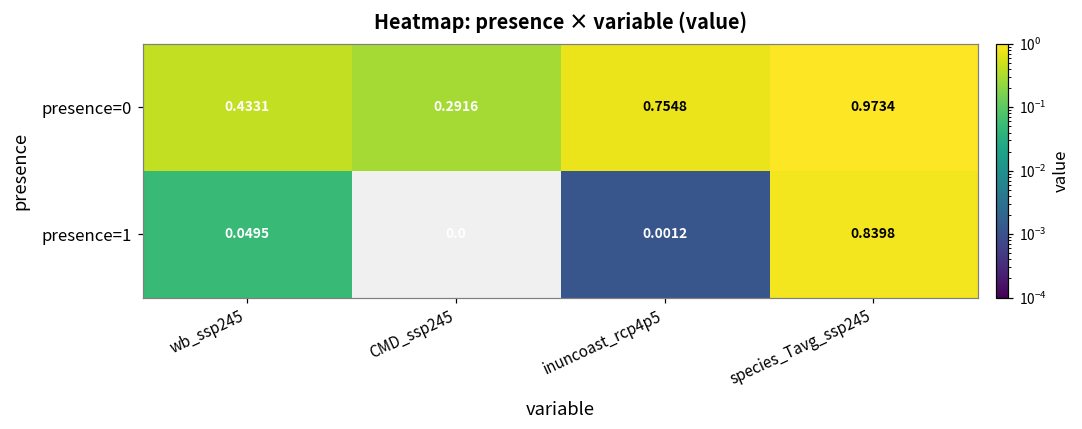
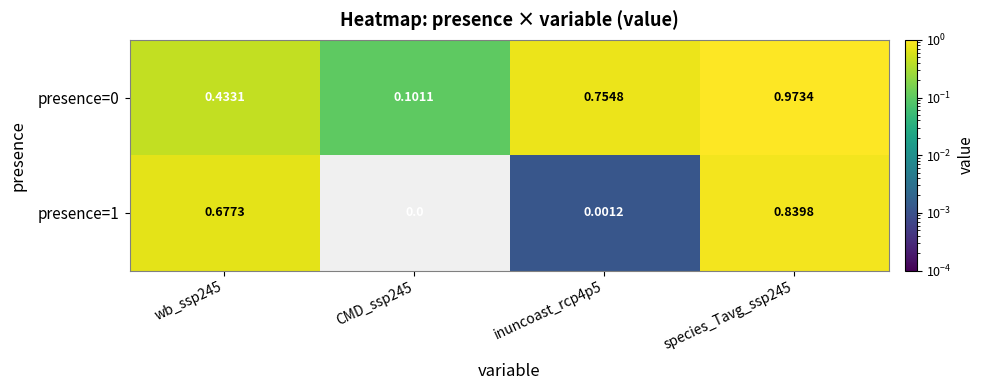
  {
    "presence=0": {
      "wb_ssp245": 0.4331,
-     "CMD_ssp245": 0.2916,
+     "CMD_ssp245": 0.1011,
      "inuncoast_rcp4p5": 0.7548,
      "species_Tavg_ssp245": 0.9734
    },
    "presence=1": {
-     "wb_ssp245": 0.0495,
+     "wb_ssp245": 0.6773,
      "inuncoast_rcp4p5": 0.0012,
      "species_Tavg_ssp245": 0.8398
    }
  }
